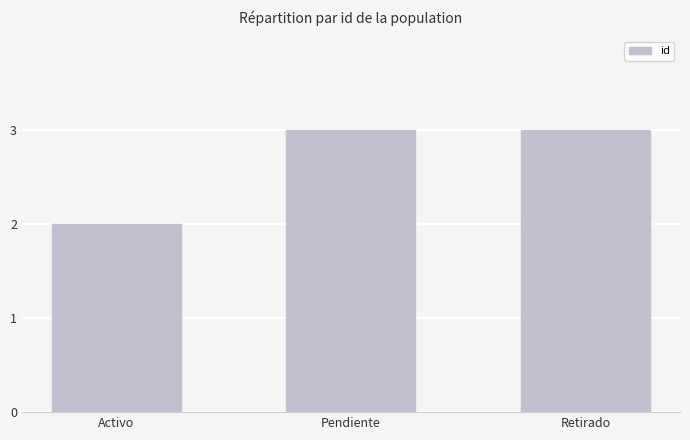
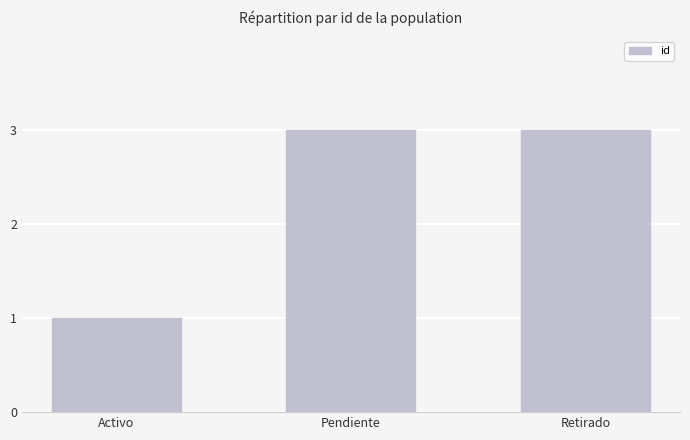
  {
-   "Activo": 2,
+   "Activo": 1,
    "Pendiente": 3,
    "Retirado": 3
  }
